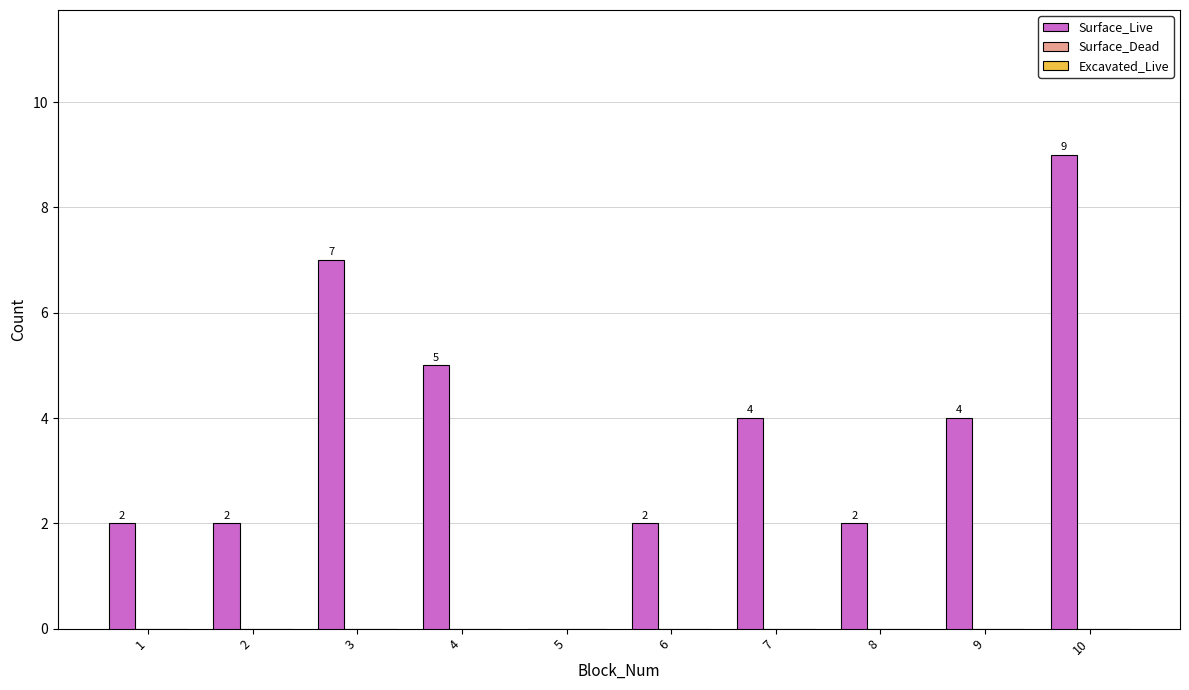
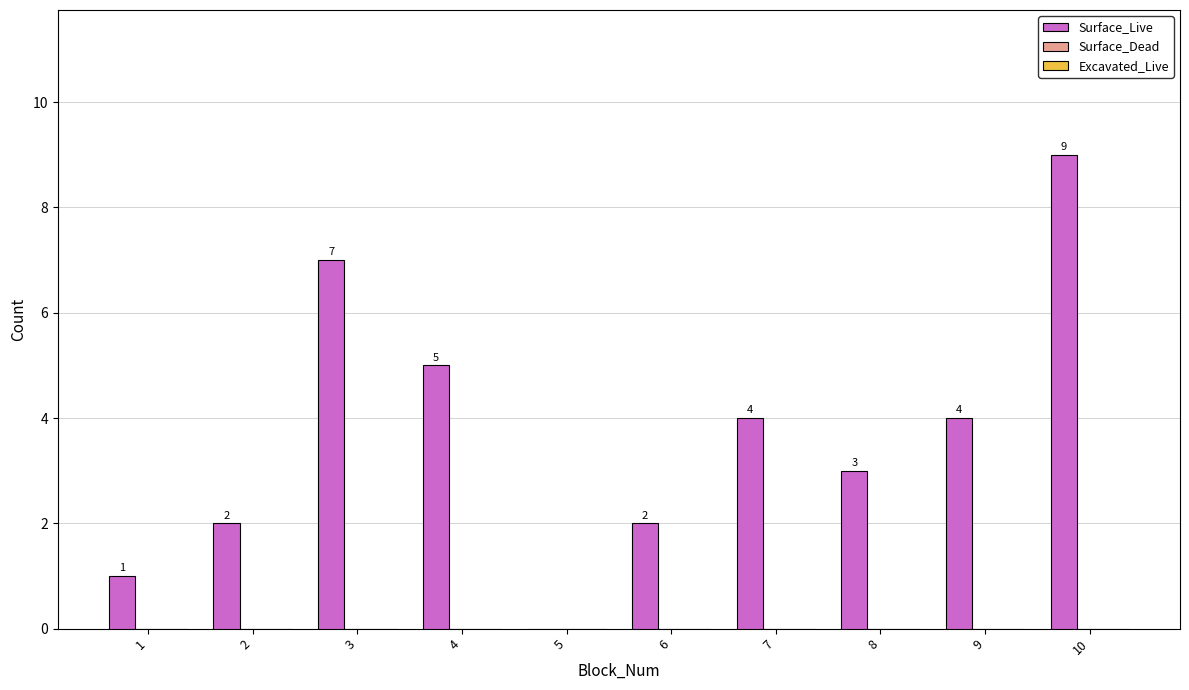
  {
    "Surface_Live": {
-     "1": 2,
+     "1": 1,
      "2": 2,
      "3": 7,
      "4": 5,
      "6": 2,
      "7": 4,
-     "8": 2,
+     "8": 3,
      "9": 4,
      "10": 9
    },
    "Surface_Dead": {
      "1": 0.0,
      "2": 0.0,
      "3": 0.0,
      "4": 0.0,
      "5": 0.0,
      "6": 0.0,
      "7": 0.0,
      "8": 0.0,
      "9": 0.0,
      "10": 0.0
    },
    "Excavated_Live": {
      "1": 0.0,
      "2": 0.0,
      "3": 0.0,
      "4": 0.0,
      "5": 0.0,
      "6": 0.0,
      "7": 0.0,
      "8": 0.0,
      "9": 0.0,
      "10": 0.0
    }
  }
